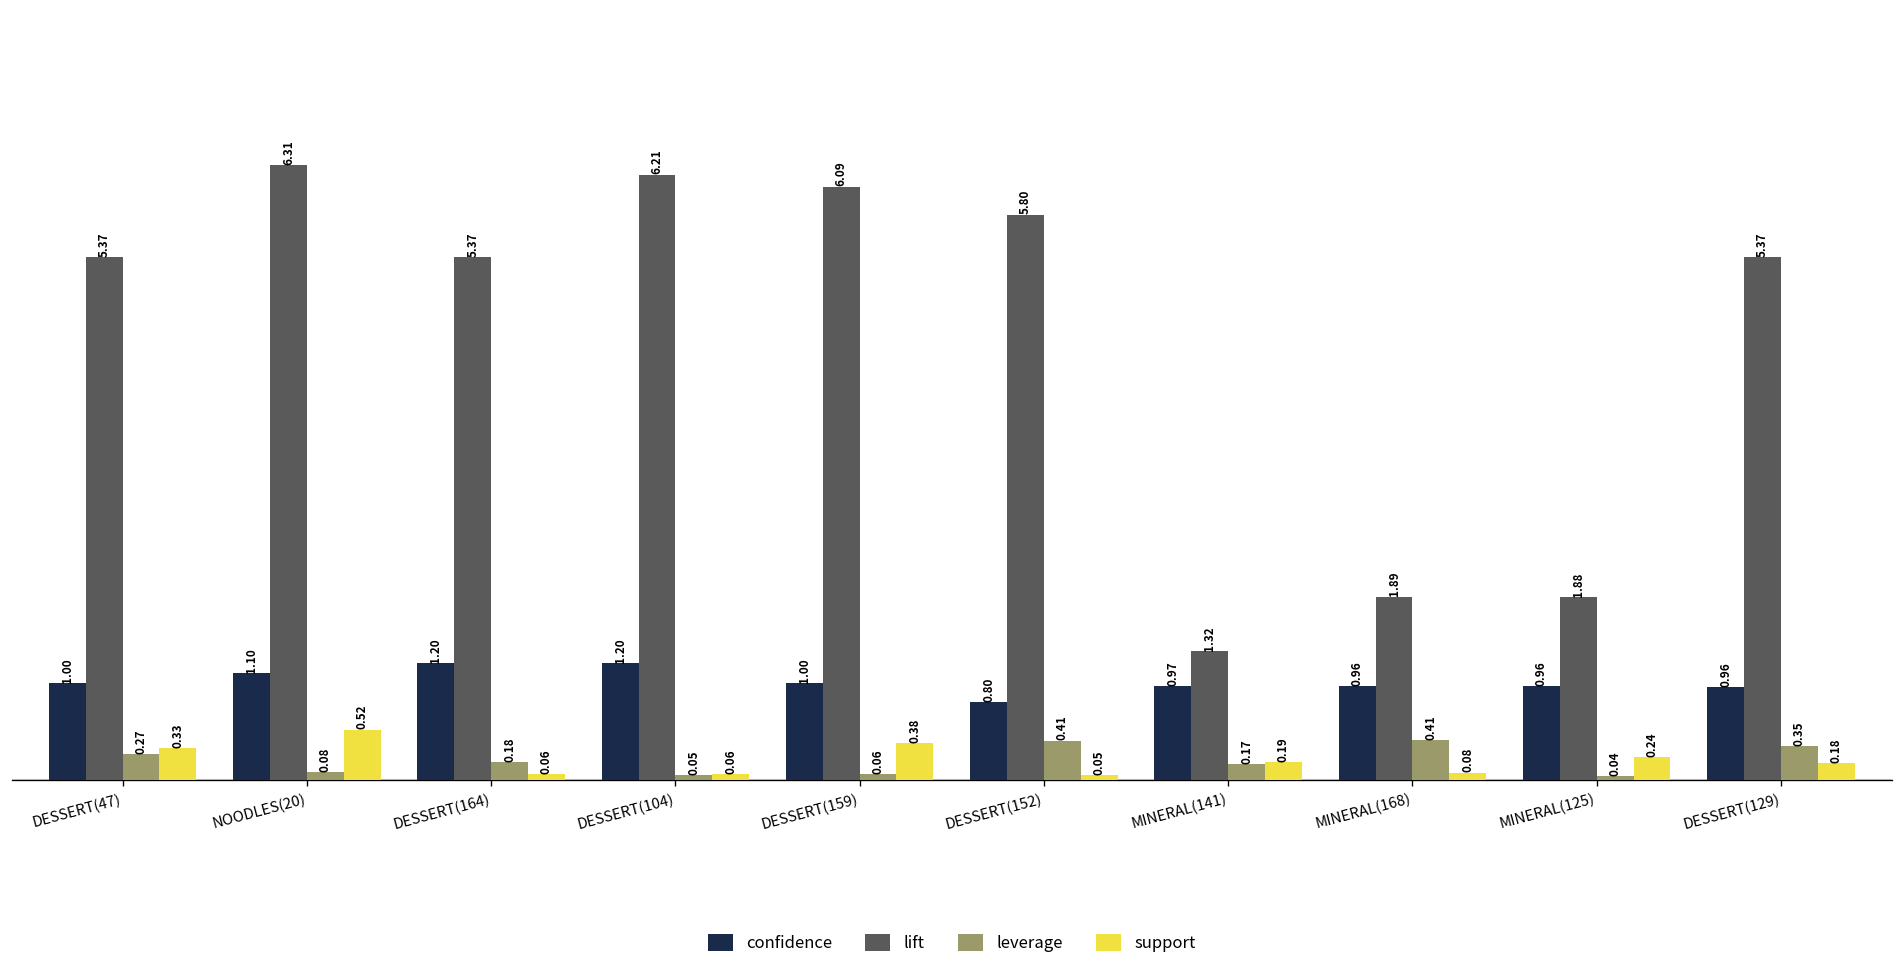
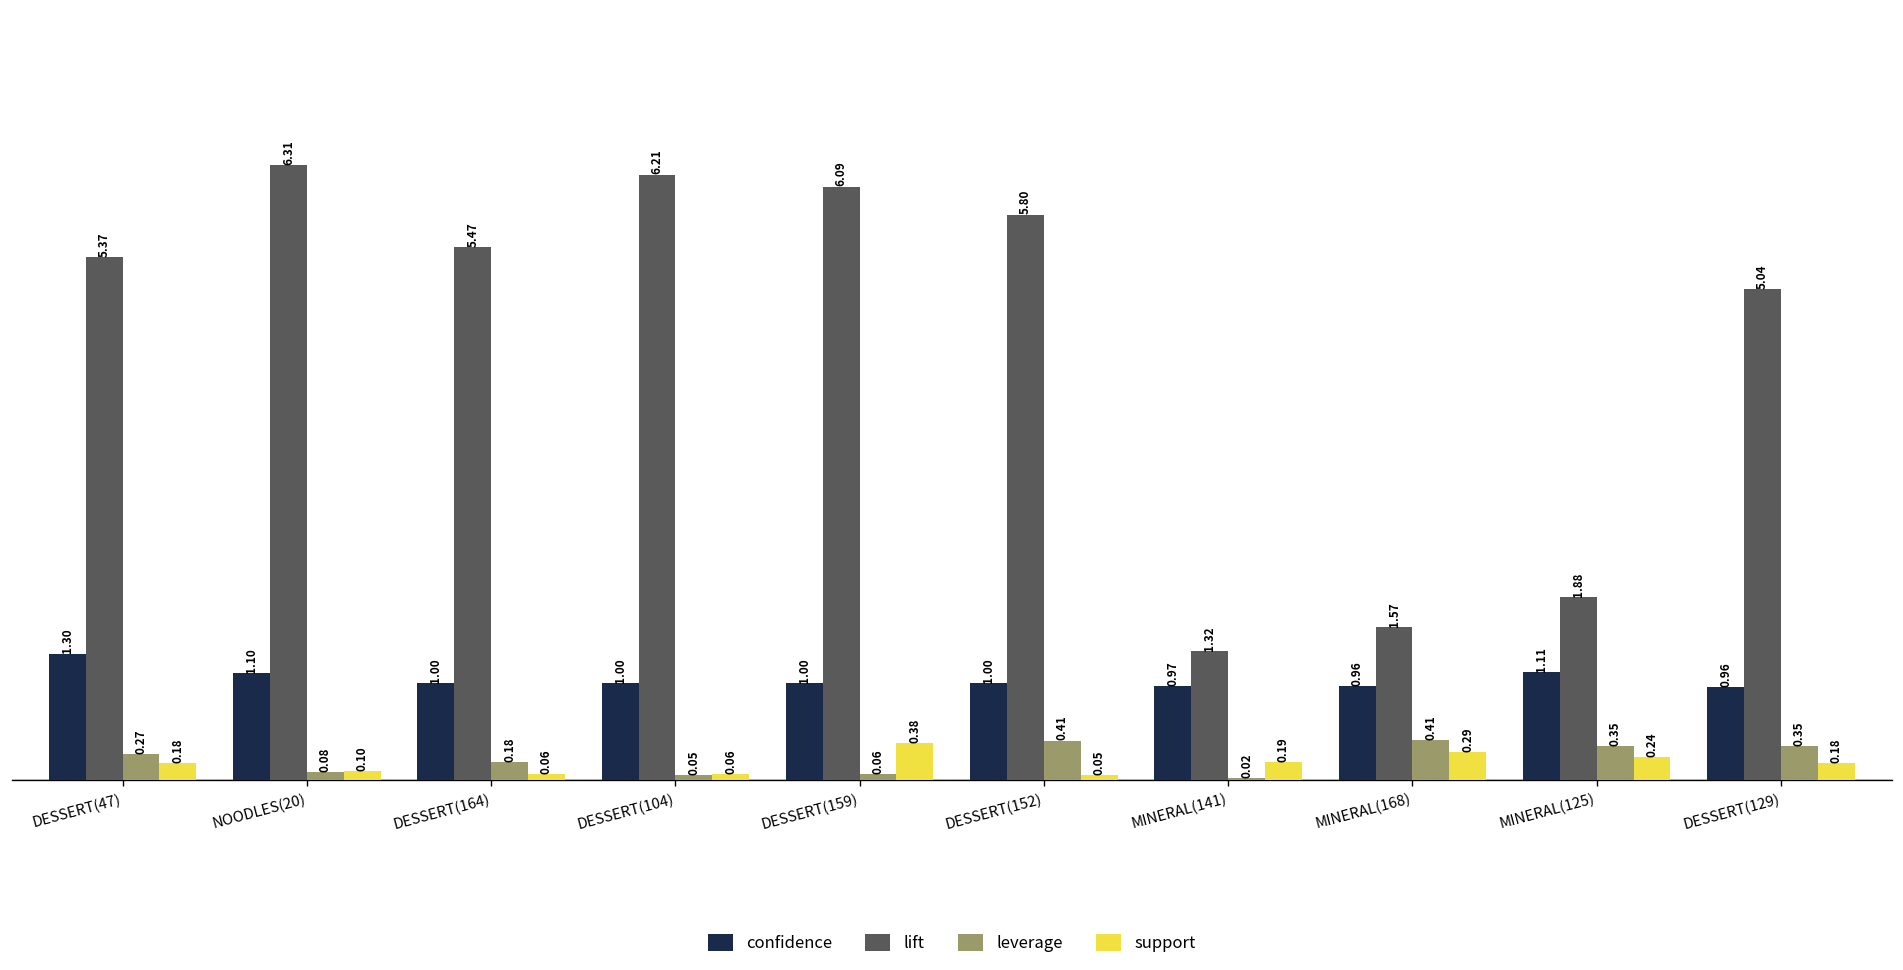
  {
    "confidence": {
-     "DESSERT(47)": 1.00,
+     "DESSERT(47)": 1.30,
      "NOODLES(20)": 1.10,
-     "DESSERT(164)": 1.20,
-     "DESSERT(104)": 1.20,
+     "DESSERT(164)": 1.00,
+     "DESSERT(104)": 1.00,
      "DESSERT(159)": 1.00,
-     "DESSERT(152)": 0.80,
+     "DESSERT(152)": 1.00,
      "MINERAL(141)": 0.97,
      "MINERAL(168)": 0.96,
-     "MINERAL(125)": 0.96,
+     "MINERAL(125)": 1.11,
      "DESSERT(129)": 0.96
    },
    "lift": {
      "DESSERT(47)": 5.37,
      "NOODLES(20)": 6.31,
-     "DESSERT(164)": 5.37,
+     "DESSERT(164)": 5.47,
      "DESSERT(104)": 6.21,
      "DESSERT(159)": 6.09,
      "DESSERT(152)": 5.80,
      "MINERAL(141)": 1.32,
-     "MINERAL(168)": 1.89,
+     "MINERAL(168)": 1.57,
      "MINERAL(125)": 1.88,
-     "DESSERT(129)": 5.37
+     "DESSERT(129)": 5.04
    },
    "leverage": {
      "DESSERT(47)": 0.27,
      "NOODLES(20)": 0.08,
      "DESSERT(164)": 0.18,
      "DESSERT(104)": 0.05,
      "DESSERT(159)": 0.06,
      "DESSERT(152)": 0.41,
-     "MINERAL(141)": 0.17,
+     "MINERAL(141)": 0.02,
      "MINERAL(168)": 0.41,
-     "MINERAL(125)": 0.04,
+     "MINERAL(125)": 0.35,
      "DESSERT(129)": 0.35
    },
    "support": {
-     "DESSERT(47)": 0.33,
-     "NOODLES(20)": 0.52,
+     "DESSERT(47)": 0.18,
+     "NOODLES(20)": 0.10,
      "DESSERT(164)": 0.06,
      "DESSERT(104)": 0.06,
      "DESSERT(159)": 0.38,
      "DESSERT(152)": 0.05,
      "MINERAL(141)": 0.19,
-     "MINERAL(168)": 0.08,
+     "MINERAL(168)": 0.29,
      "MINERAL(125)": 0.24,
      "DESSERT(129)": 0.18
    }
  }
